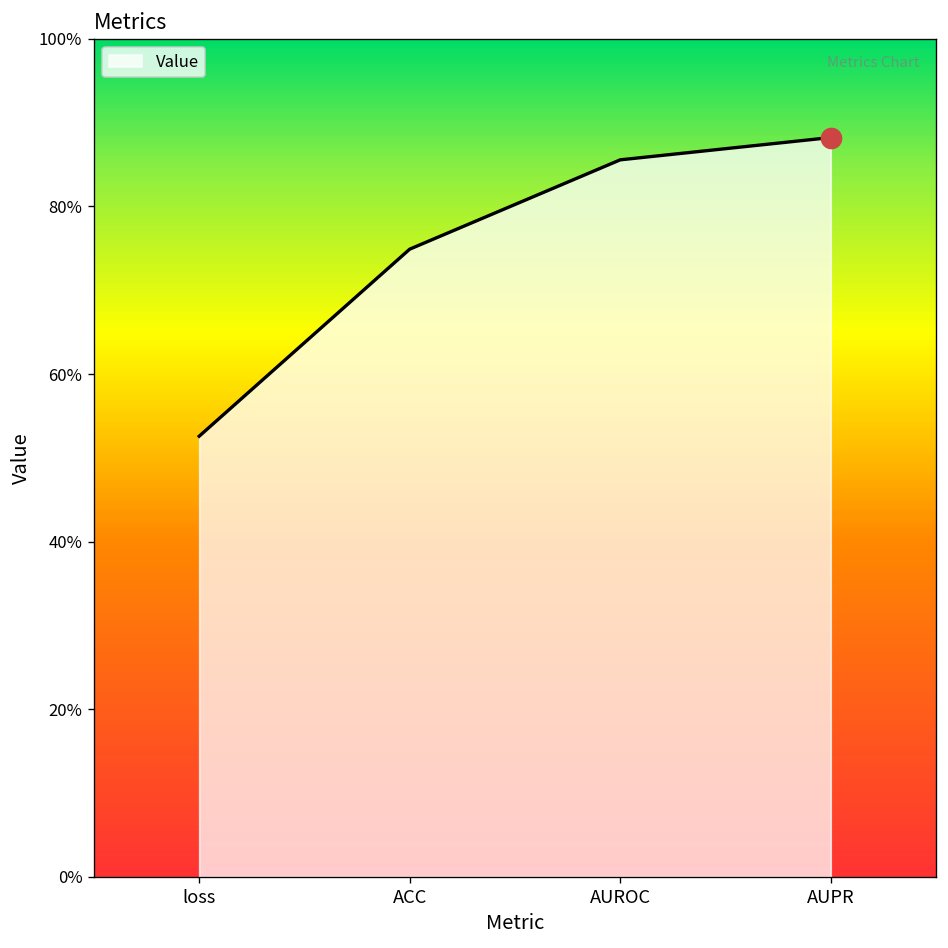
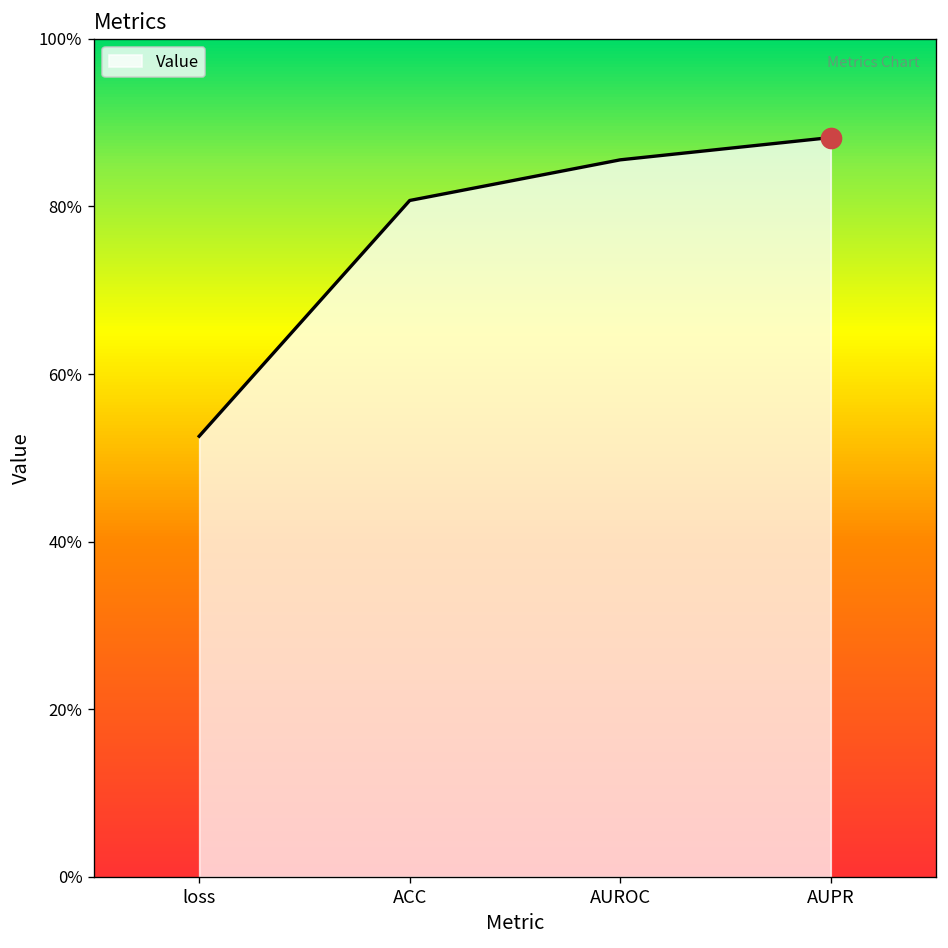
  {
    "Value": {
      "loss": "53%",
-     "ACC": "75%",
+     "ACC": "81%",
      "AUROC": "86%"
    }
  }
